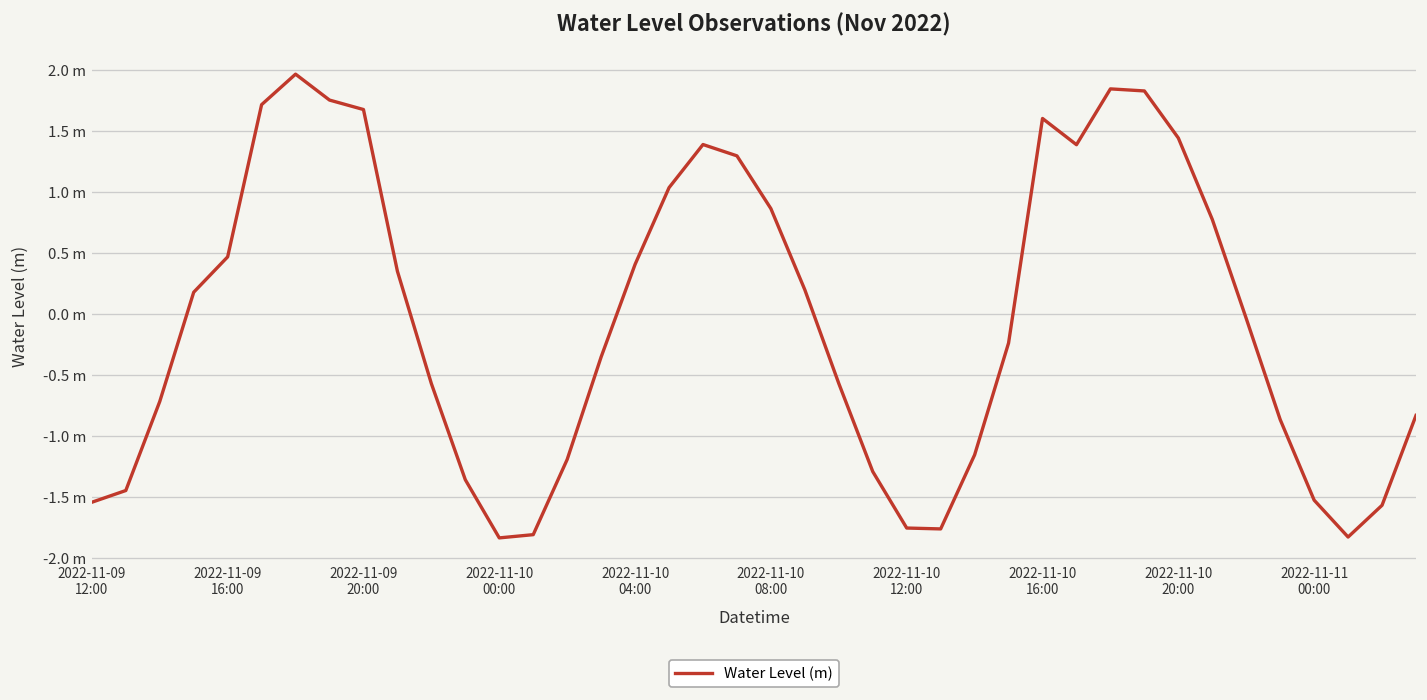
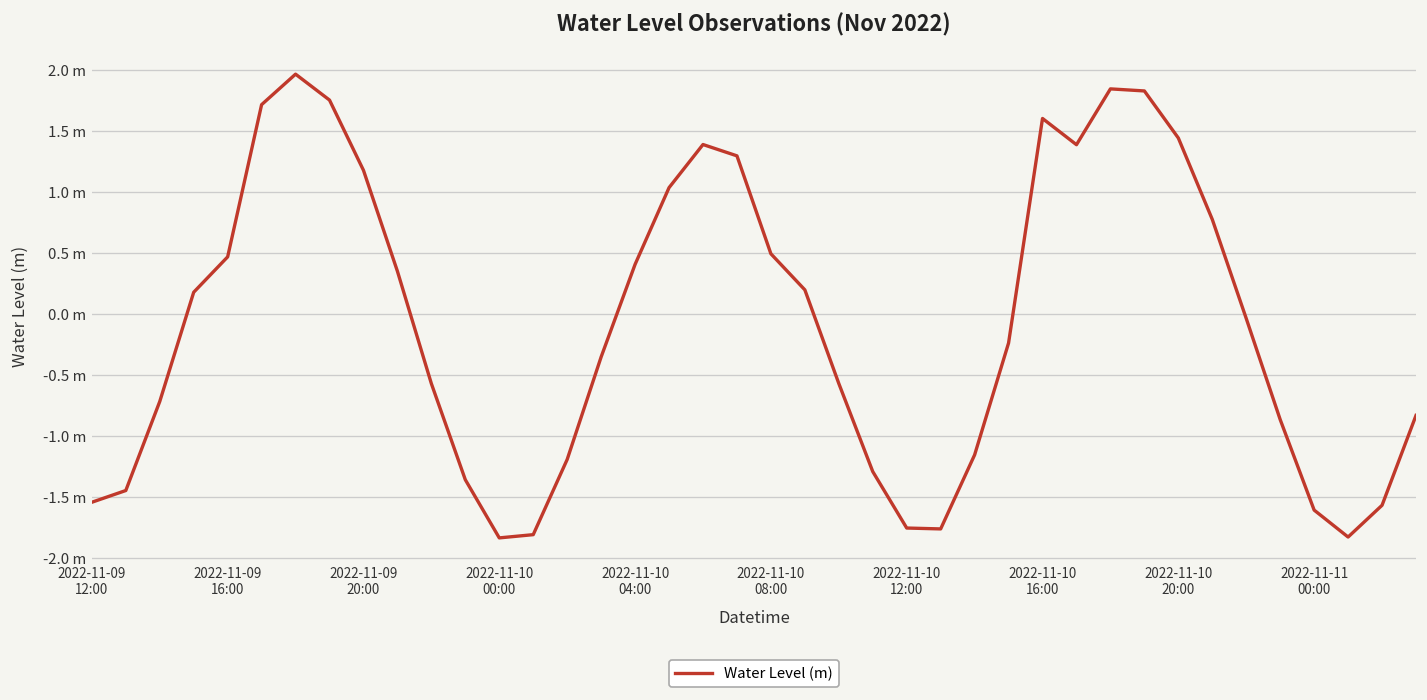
  {
    "2022-11-09 12:00": "-1.54 m",
    "2022-11-09 16:00": "0.47 m",
-   "2022-11-09 20:00": "1.68 m",
+   "2022-11-09 20:00": "1.18 m",
    "2022-11-10 00:00": "-1.83 m",
    "2022-11-10 04:00": "0.41 m",
-   "2022-11-10 08:00": "0.87 m",
+   "2022-11-10 08:00": "0.50 m",
    "2022-11-10 12:00": "-1.75 m",
    "2022-11-10 16:00": "1.61 m",
    "2022-11-10 20:00": "1.44 m",
-   "2022-11-11 00:00": "-1.52 m"
+   "2022-11-11 00:00": "-1.61 m"
  }
